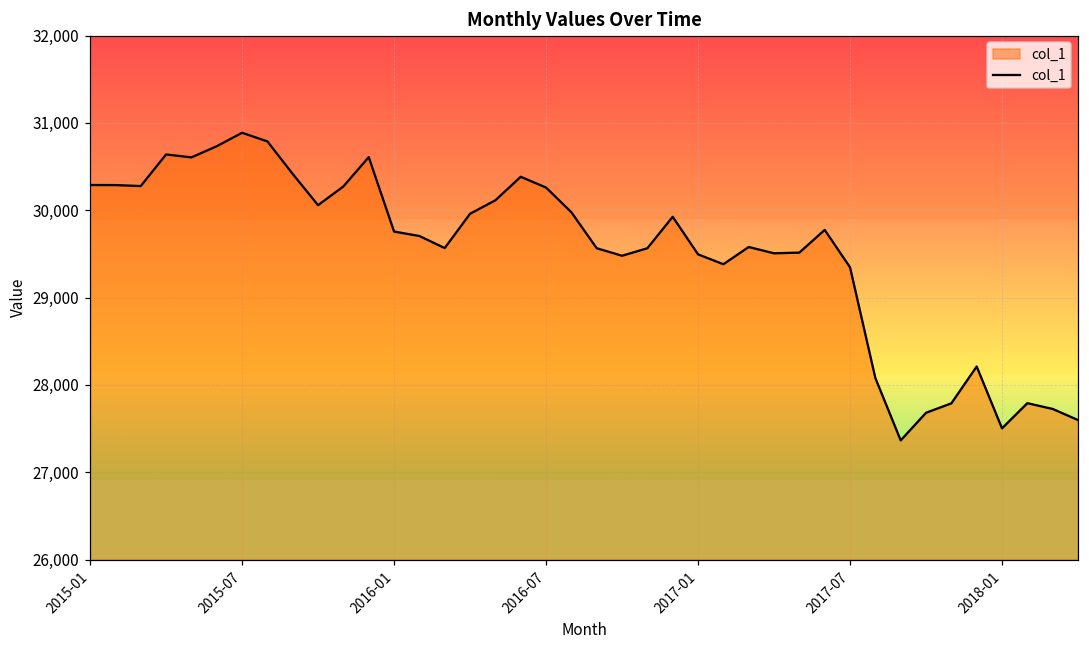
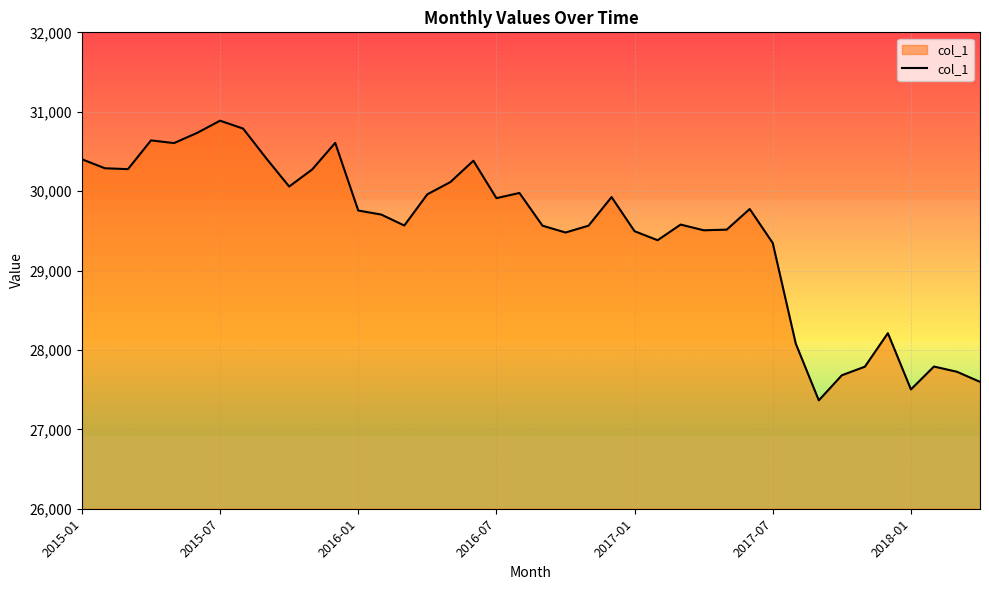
  {
-   "2015-01": "30,300",
+   "2015-01": "30,400",
    "2015-07": "30,900",
    "2016-01": "29,800",
-   "2016-07": "30,300",
+   "2016-07": "29,900",
    "2017-01": "29,500",
    "2017-07": "29,300",
    "2018-01": "27,500"
  }
